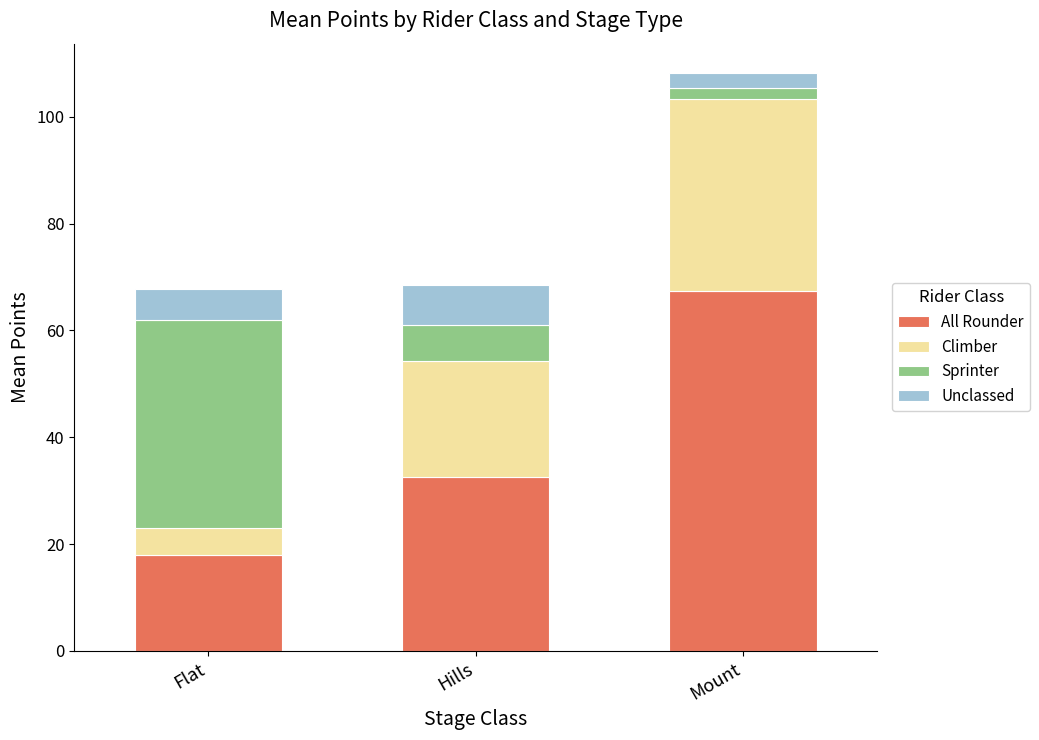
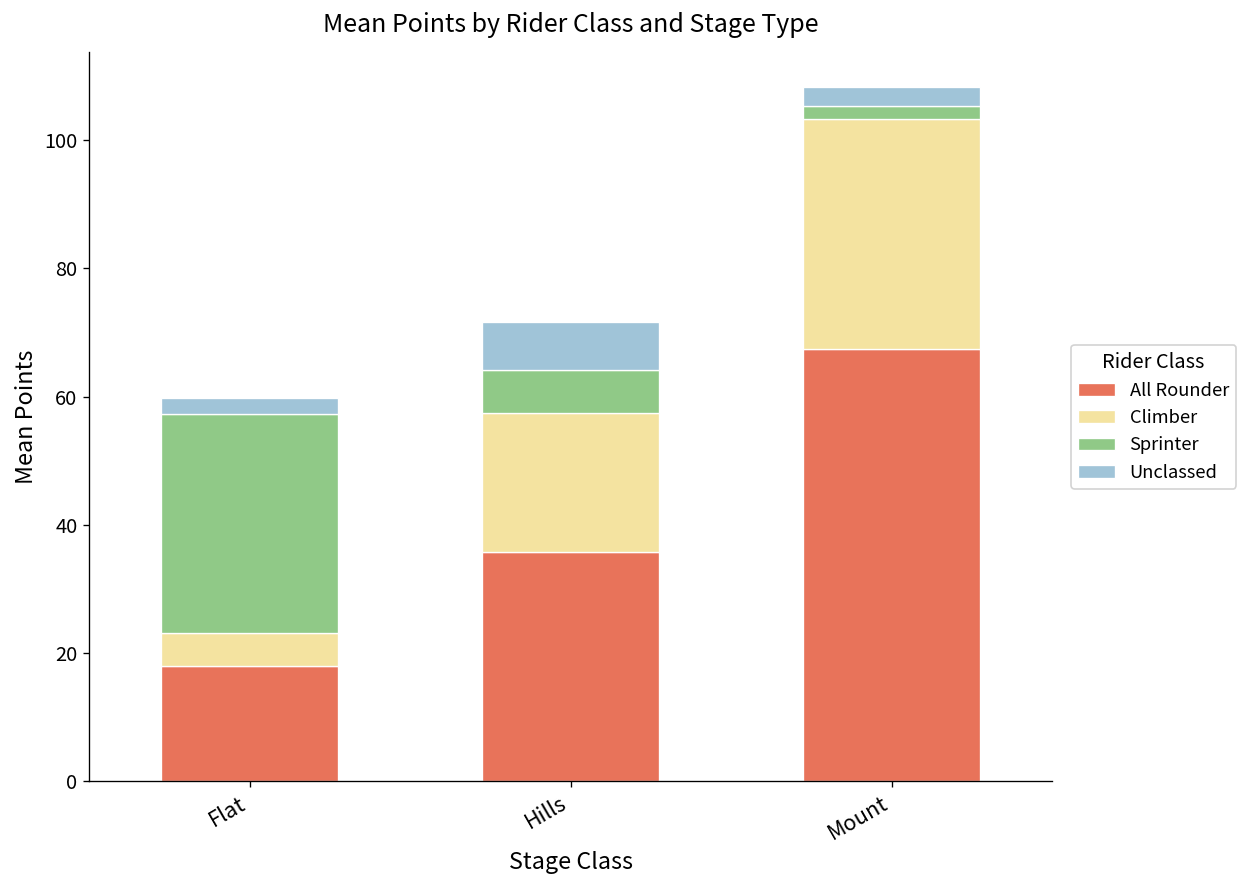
  {
    "All Rounder": {
      "Flat": 18,
-     "Hills": 33,
+     "Hills": 36,
      "Mount": 67
    },
    "Climber": {
      "Flat": 5,
      "Hills": 22,
      "Mount": 36
    },
    "Sprinter": {
-     "Flat": 39,
+     "Flat": 34,
      "Hills": 7,
      "Mount": 2
    },
    "Unclassed": {
-     "Flat": 6,
+     "Flat": 3,
      "Hills": 7,
      "Mount": 3
    }
  }
